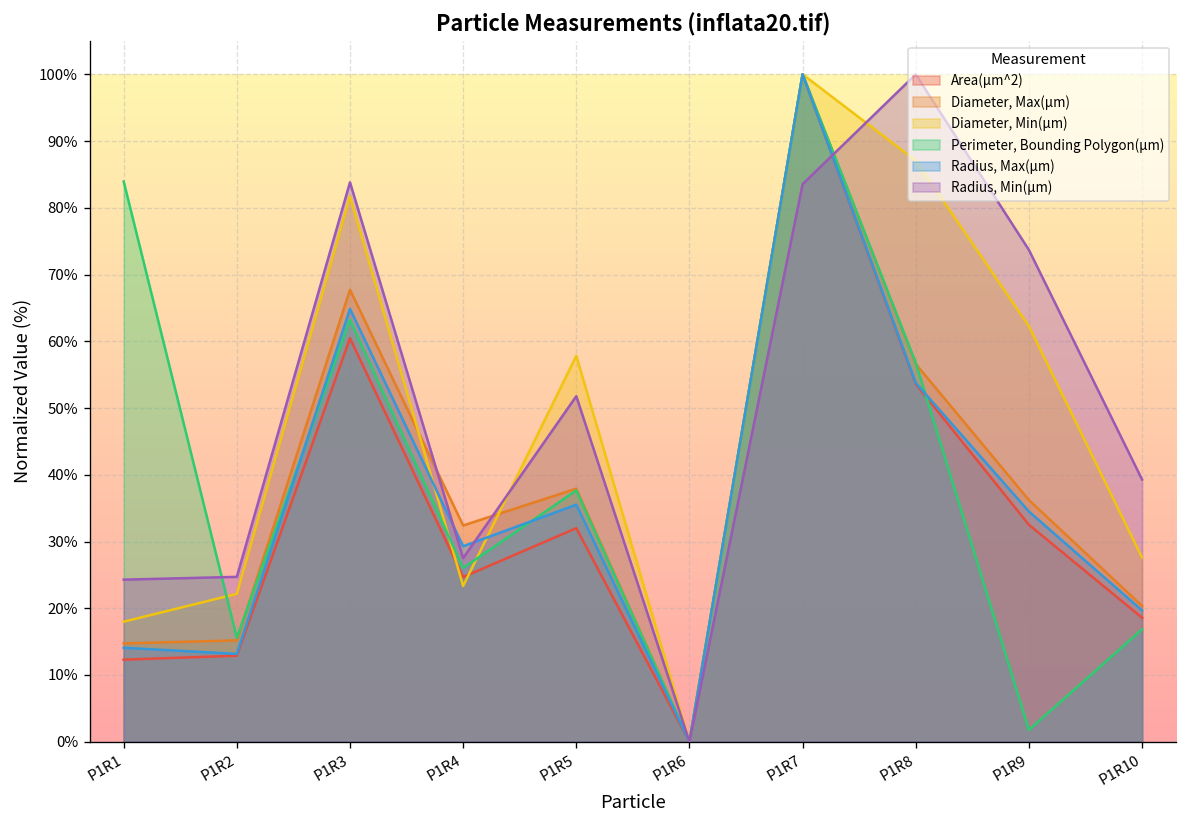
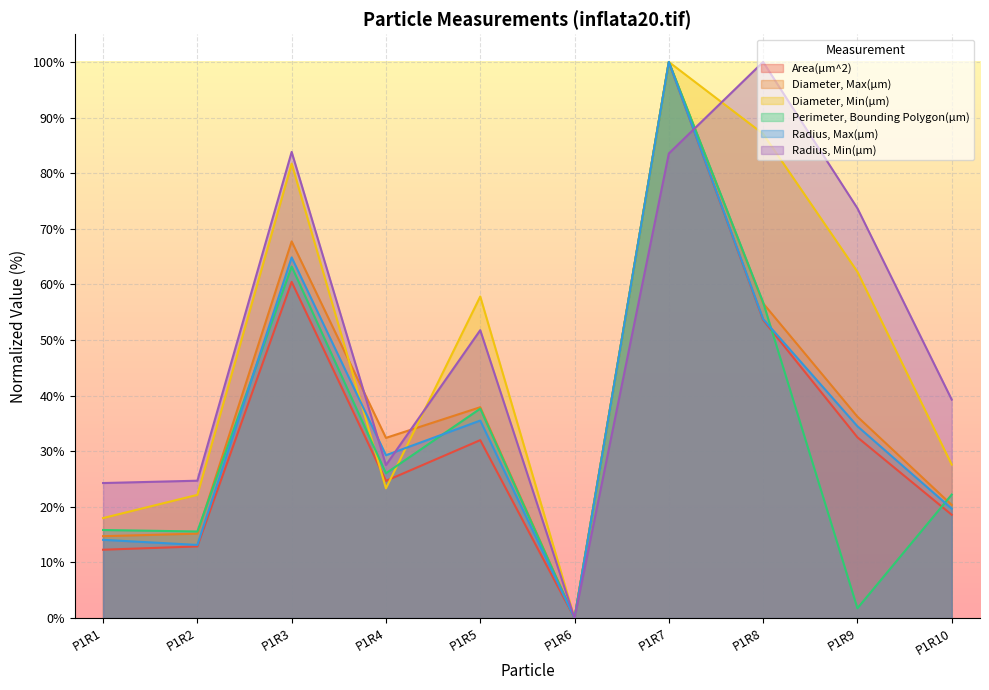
  {
    "Perimeter, Bounding Polygon(µm)": {
-     "P1R1": "84%",
+     "P1R1": "16%",
      "P1R3": "63%",
      "P1R4": "26%",
      "P1R9": "2%",
-     "P1R10": "17%"
+     "P1R10": "22%"
    },
    "Radius, Max(µm)": {
      "P1R1": "14%",
      "P1R3": "65%",
      "P1R4": "29%",
      "P1R5": "36%",
      "P1R9": "34%",
      "P1R10": "20%"
    },
    "Radius, Min(µm)": {
      "P1R1": "24%",
      "P1R2": "25%",
      "P1R3": "84%",
      "P1R4": "28%",
      "P1R5": "52%",
      "P1R7": "84%",
      "P1R9": "74%",
      "P1R10": "39%"
    }
  }
